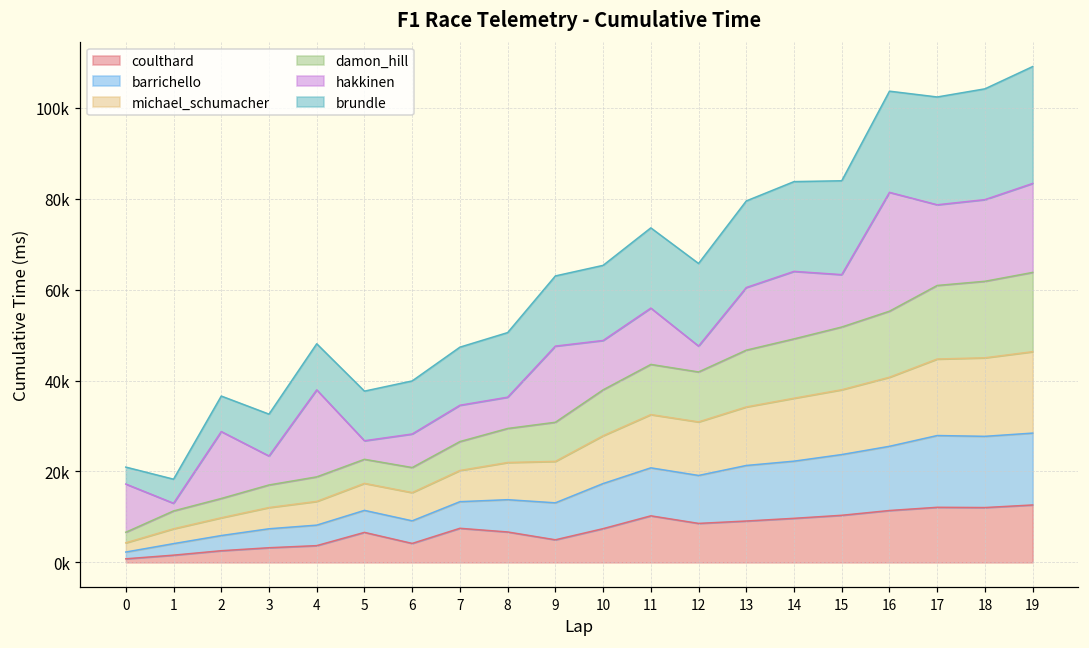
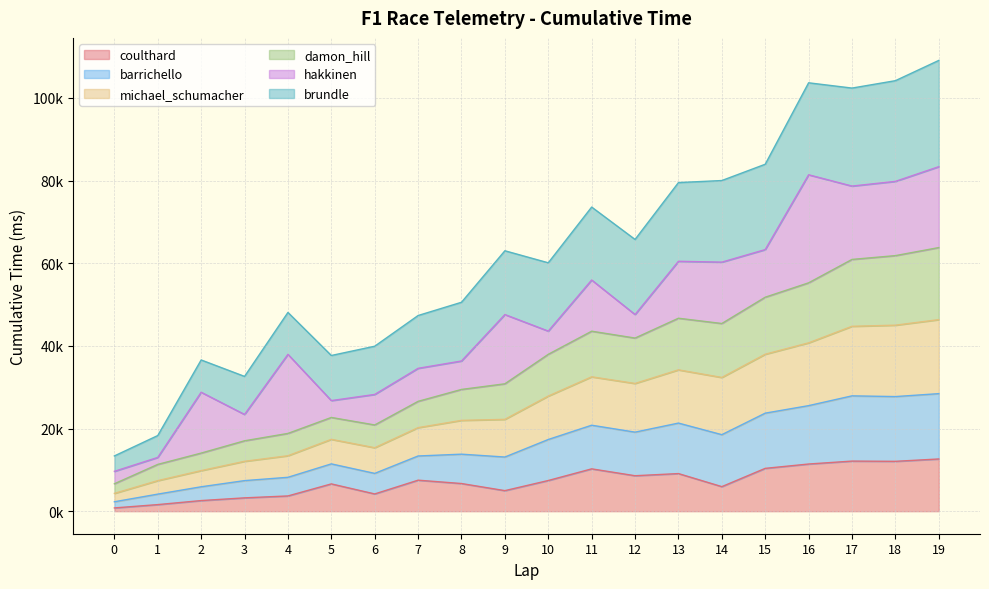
  {
    "coulthard": {
      "0": 1000,
      "1": 2000,
      "2": 3000,
      "3": 3000,
      "4": 4000,
      "5": 7000,
      "6": 4000,
      "7": 8000,
      "8": 7000,
      "9": 5000,
      "10": 7000,
      "11": 10000,
      "12": 9000,
      "13": 9000,
-     "14": 10000,
+     "14": 6000,
      "15": 10000,
      "16": 11000,
      "17": 12000,
      "18": 12000,
      "19": 13000
    },
    "hakkinen": {
-     "0": 11000,
+     "0": 3000,
      "1": 2000,
      "2": 15000,
      "3": 6000,
      "4": 19000,
      "5": 4000,
      "6": 7000,
      "7": 8000,
      "8": 7000,
      "9": 17000,
-     "10": 11000,
+     "10": 6000,
      "11": 12000,
      "12": 6000,
      "13": 14000,
      "14": 15000,
      "15": 12000,
      "16": 26000,
      "17": 18000,
      "18": 18000,
      "19": 20000
    }
  }
